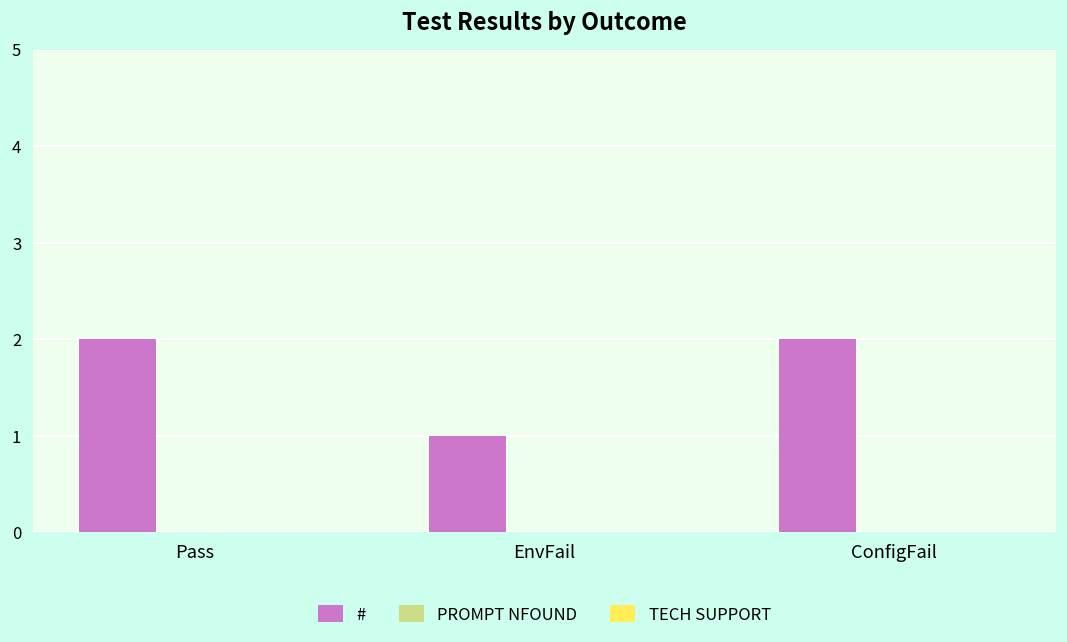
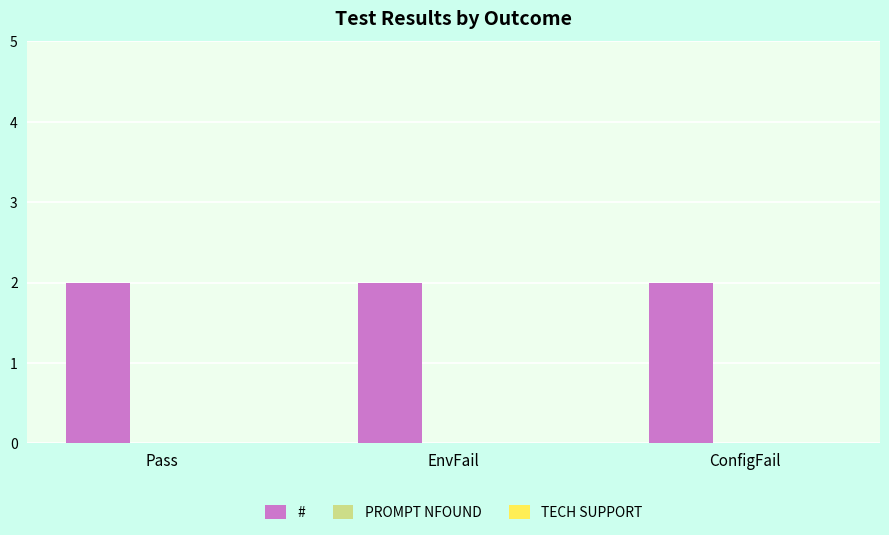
  {
    "#": {
      "Pass": 2,
-     "EnvFail": 1,
+     "EnvFail": 2,
      "ConfigFail": 2
    },
    "PROMPT NFOUND": {
      "Pass": 0,
      "EnvFail": 0,
      "ConfigFail": 0
    },
    "TECH SUPPORT": {
      "Pass": 0,
      "EnvFail": 0,
      "ConfigFail": 0
    }
  }
